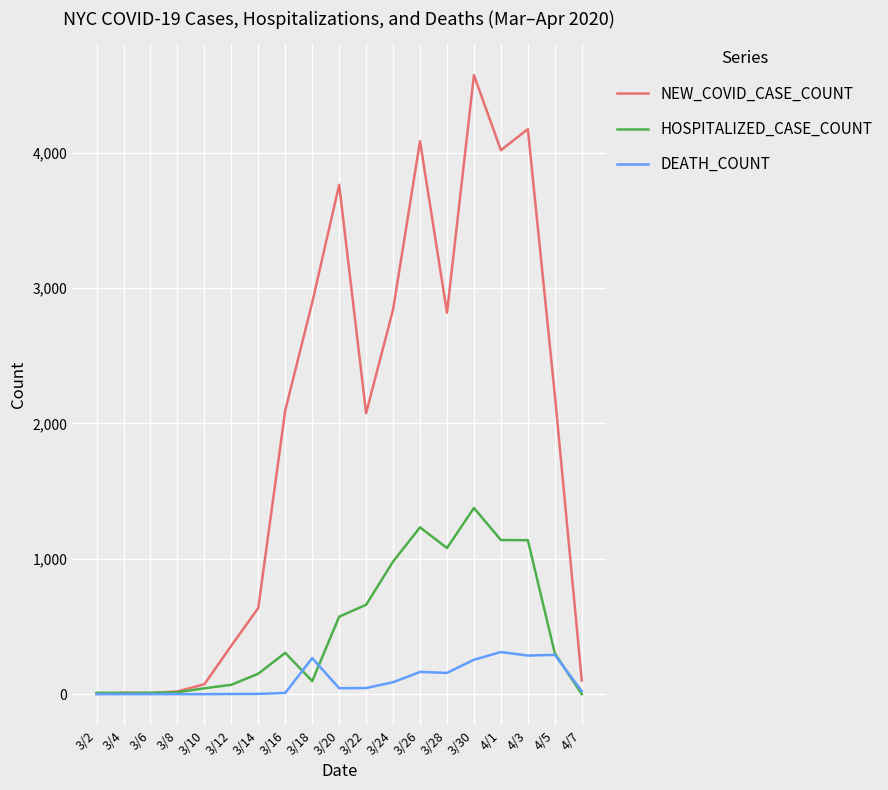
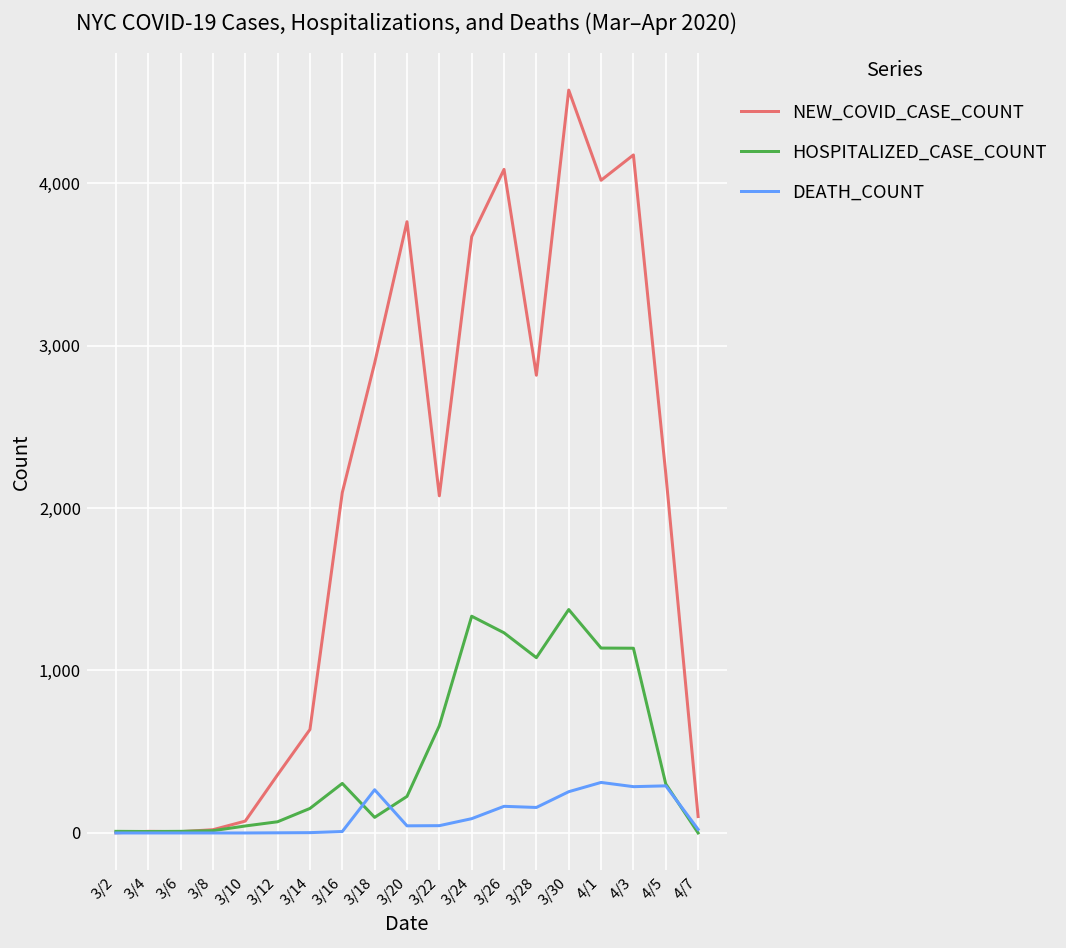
  {
    "NEW_COVID_CASE_COUNT": {
      "3/10": "70",
      "3/12": "360",
      "3/14": "640",
      "3/16": "2,100",
      "3/18": "2,890",
      "3/20": "3,760",
      "3/22": "2,080",
-     "3/24": "2,840",
+     "3/24": "3,670",
      "3/26": "4,080",
      "3/28": "2,820",
      "3/30": "4,570",
      "4/1": "4,020",
      "4/3": "4,170",
      "4/5": "2,210",
      "4/7": "100"
    },
    "HOSPITALIZED_CASE_COUNT": {
      "3/10": "40",
      "3/12": "70",
      "3/14": "150",
      "3/16": "310",
      "3/18": "100",
-     "3/20": "570",
+     "3/20": "230",
      "3/22": "660",
-     "3/24": "980",
+     "3/24": "1,330",
      "3/26": "1,230",
      "3/28": "1,080",
      "3/30": "1,380",
      "4/1": "1,140",
      "4/3": "1,140",
      "4/7": "0"
    },
    "DEATH_COUNT": {
      "3/10": "0",
      "3/12": "0",
      "3/14": "0",
      "3/16": "10",
      "3/18": "270",
      "3/20": "40",
      "3/22": "50",
      "3/24": "90",
      "3/26": "160",
      "3/28": "160",
      "3/30": "250",
      "4/1": "310",
      "4/3": "290",
      "4/7": "20"
    }
  }
